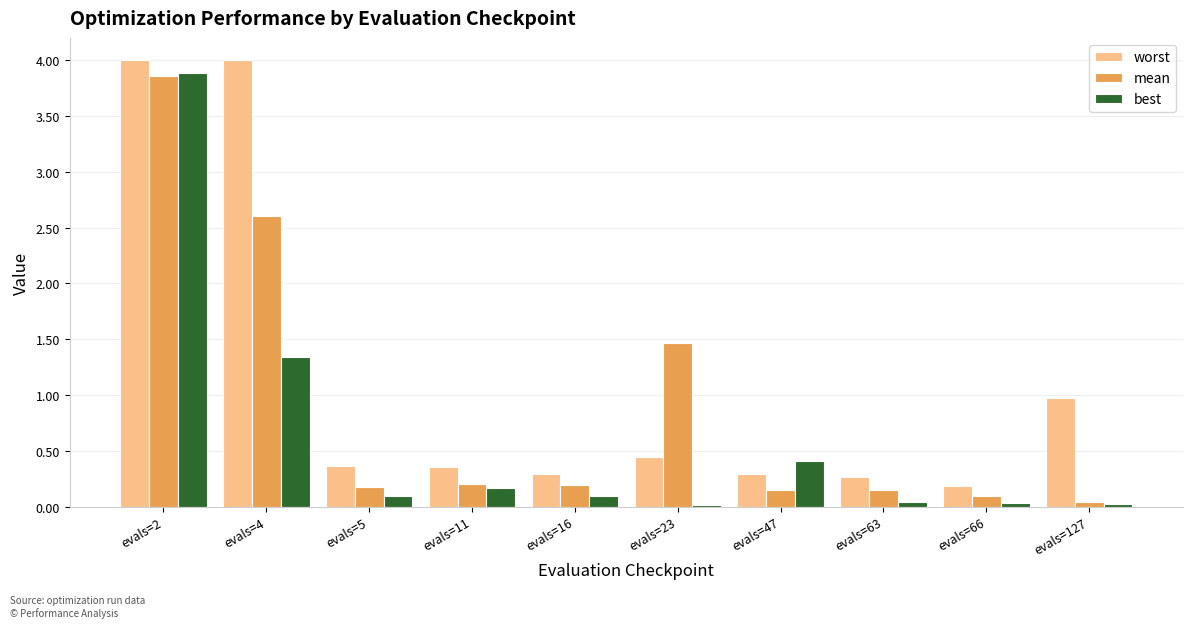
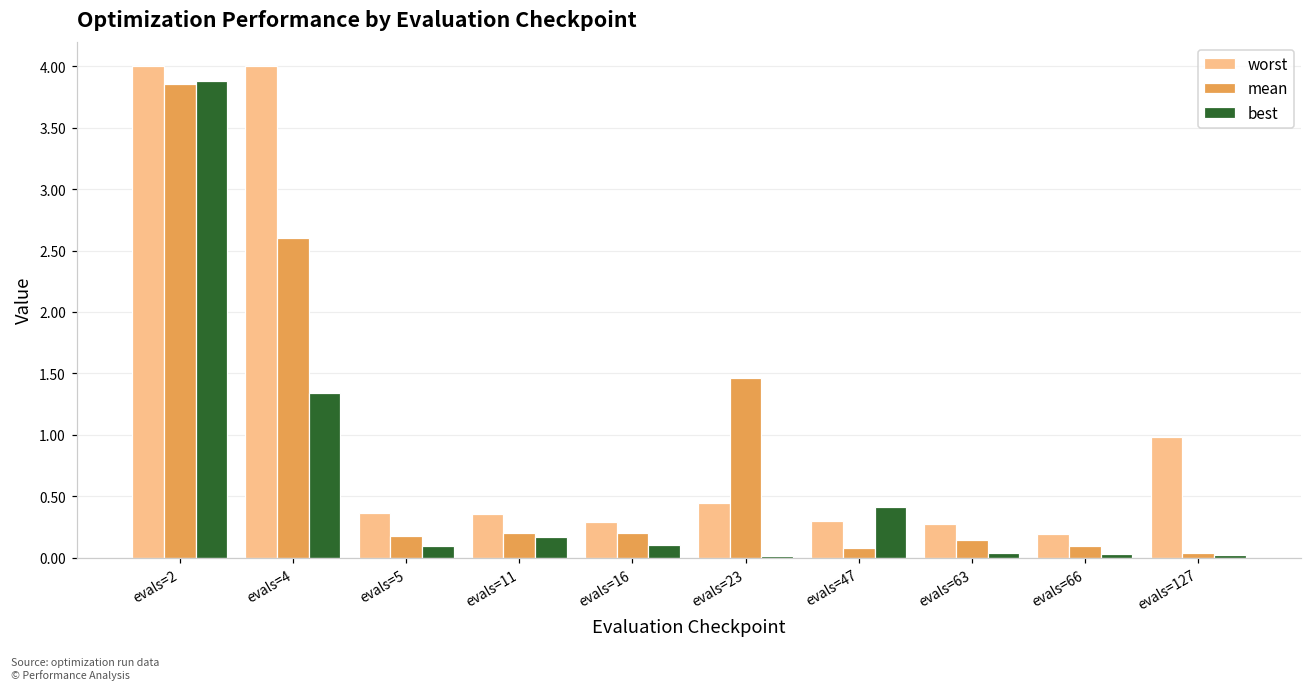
  {
    "worst": {
      "evals=2": 4.00,
      "evals=4": 4.00,
      "evals=5": 0.36,
      "evals=11": 0.36,
      "evals=16": 0.29,
      "evals=23": 0.45,
      "evals=47": 0.29,
      "evals=63": 0.27,
      "evals=66": 0.19,
      "evals=127": 0.98
    },
    "mean": {
      "evals=2": 3.86,
      "evals=4": 2.60,
      "evals=5": 0.18,
      "evals=11": 0.20,
      "evals=16": 0.20,
      "evals=23": 1.46,
-     "evals=47": 0.15,
+     "evals=47": 0.08,
      "evals=63": 0.15,
      "evals=66": 0.09,
      "evals=127": 0.04
    },
    "best": {
      "evals=2": 3.88,
      "evals=4": 1.34,
      "evals=5": 0.09,
      "evals=11": 0.17,
      "evals=16": 0.10,
      "evals=47": 0.41,
      "evals=63": 0.04,
      "evals=66": 0.03
    }
  }
